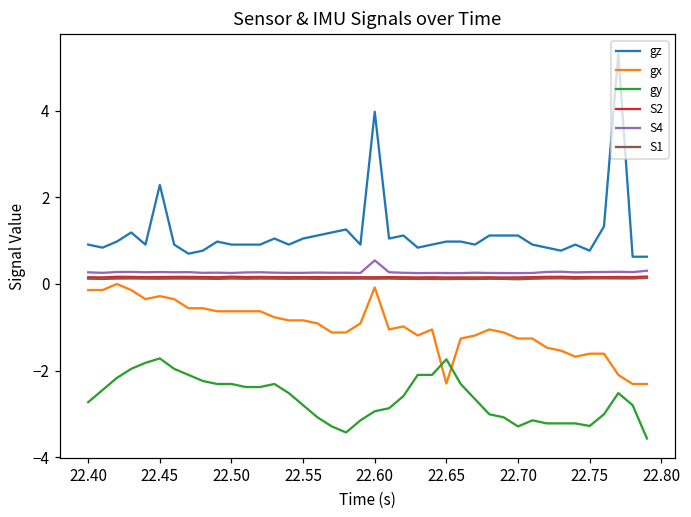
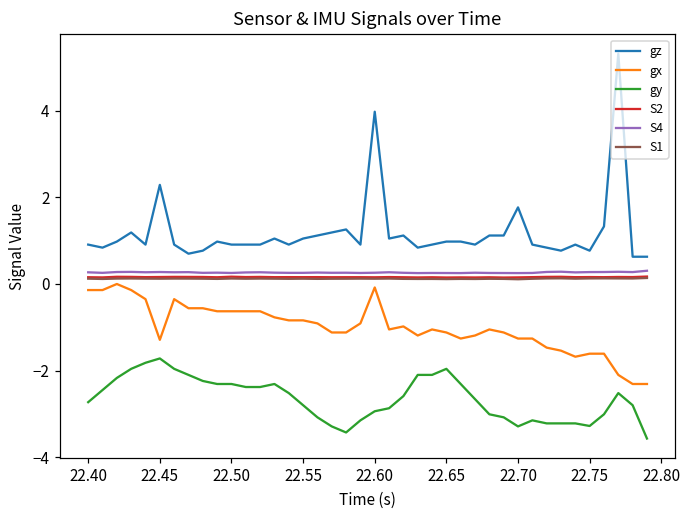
  {
    "gz": {
      "22.40": 0.9,
      "22.45": 2.3,
      "22.50": 0.9,
      "22.55": 1.1,
      "22.60": 4.0,
      "22.65": 1.0,
-     "22.70": 1.1,
+     "22.70": 1.8,
      "22.75": 0.8
    },
    "gx": {
      "22.40": -0.1,
-     "22.45": -0.3,
+     "22.45": -1.3,
      "22.50": -0.6,
      "22.55": -0.8,
      "22.60": -0.1,
-     "22.65": -2.3,
+     "22.65": -1.1,
      "22.70": -1.3,
      "22.75": -1.6
    },
    "gy": {
      "22.40": -2.7,
      "22.45": -1.7,
      "22.50": -2.3,
      "22.55": -2.8,
      "22.60": -2.9,
-     "22.65": -1.7,
+     "22.65": -2.0,
      "22.70": -3.3,
      "22.75": -3.3
    },
    "S4": {
      "22.40": 0.3,
      "22.45": 0.3,
      "22.50": 0.3,
      "22.55": 0.3,
-     "22.60": 0.5,
+     "22.60": 0.3,
      "22.65": 0.3,
      "22.70": 0.3,
      "22.75": 0.3
    }
  }
